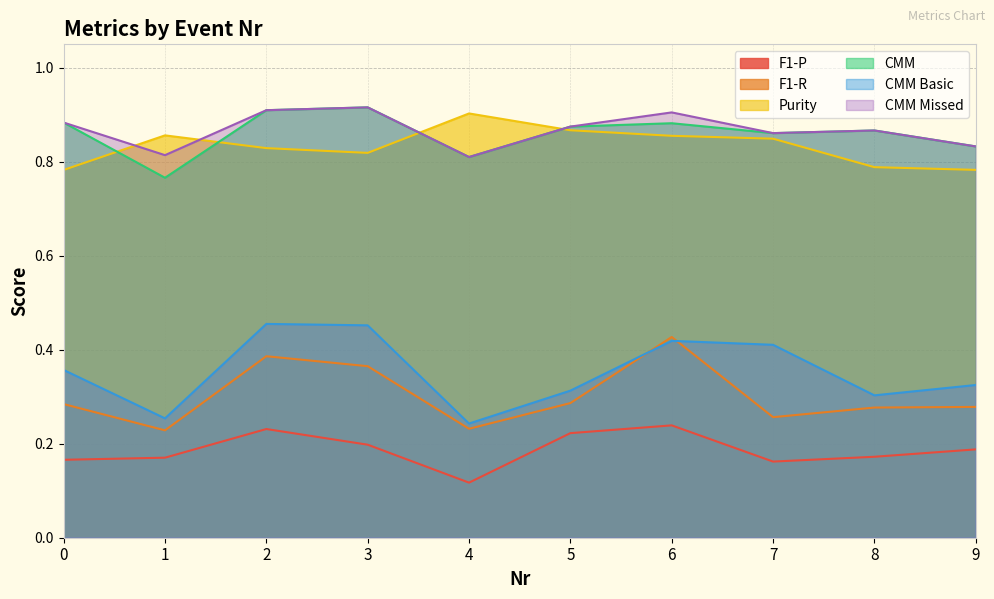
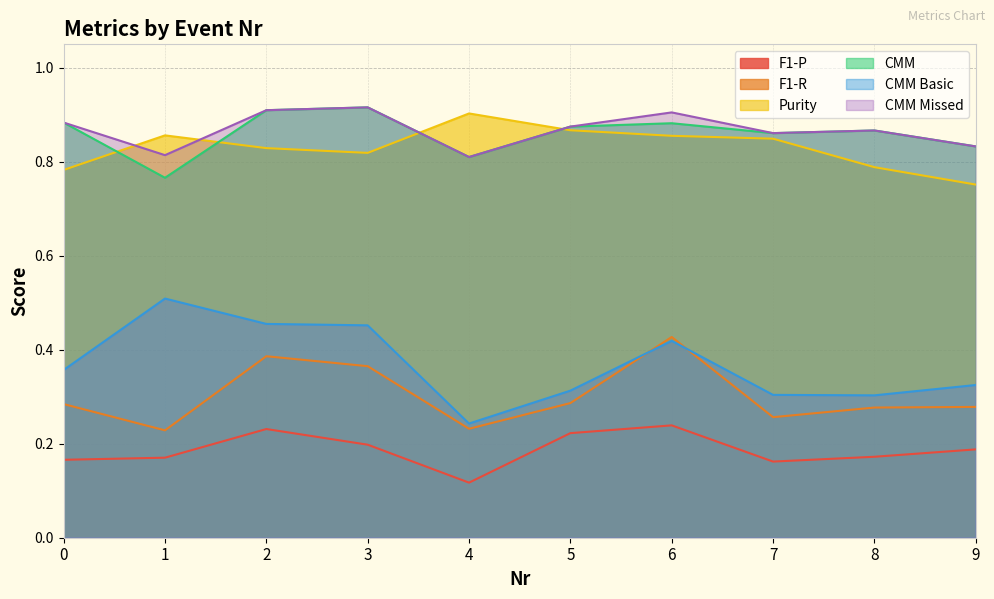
  {
    "Purity": {
      "0": 0.78,
      "1": 0.86,
      "2": 0.83,
      "3": 0.82,
      "4": 0.90,
      "5": 0.87,
      "6": 0.86,
      "7": 0.85,
      "8": 0.79,
-     "9": 0.78
+     "9": 0.75
    },
    "CMM": {
      "1": 0.77,
      "6": 0.88
    },
    "CMM Basic": {
      "0": 0.36,
-     "1": 0.25,
+     "1": 0.51,
      "2": 0.45,
      "3": 0.45,
      "4": 0.24,
      "5": 0.31,
      "6": 0.42,
-     "7": 0.41,
+     "7": 0.30,
      "8": 0.30,
      "9": 0.32
    },
    "CMM Missed": {
      "1": 0.81,
      "6": 0.91
    }
  }
